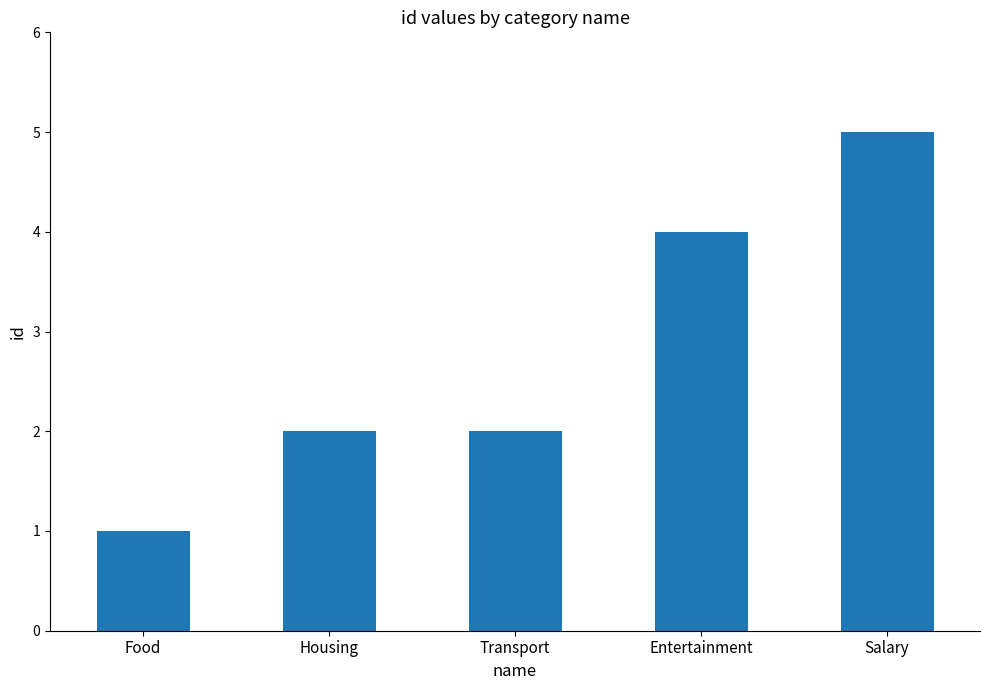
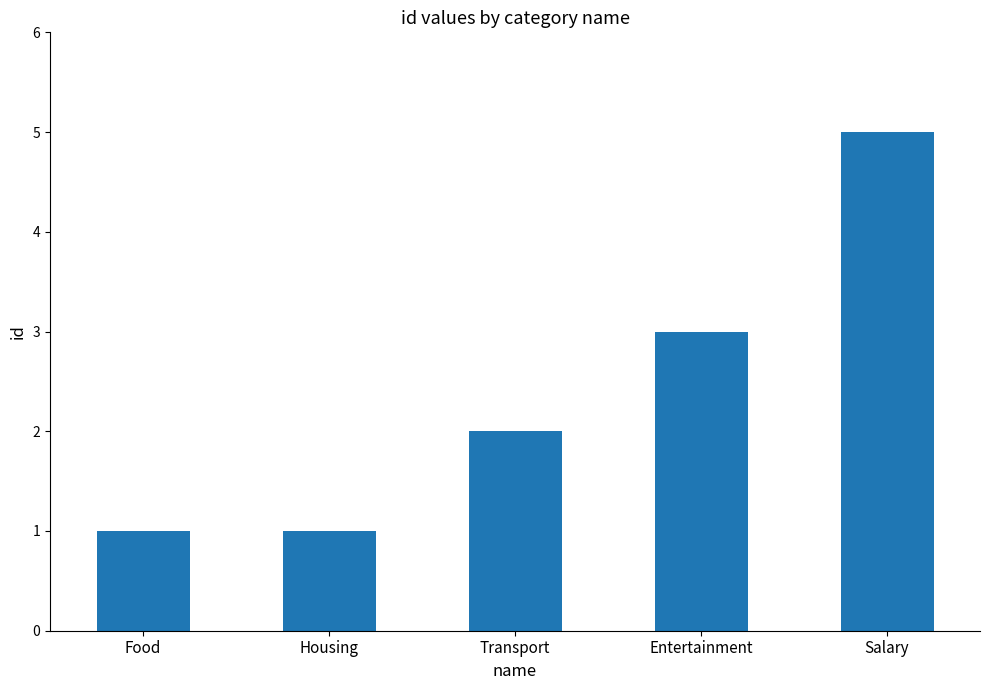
  {
    "Food": 1,
-   "Housing": 2,
+   "Housing": 1,
    "Transport": 2,
-   "Entertainment": 4,
+   "Entertainment": 3,
    "Salary": 5
  }
